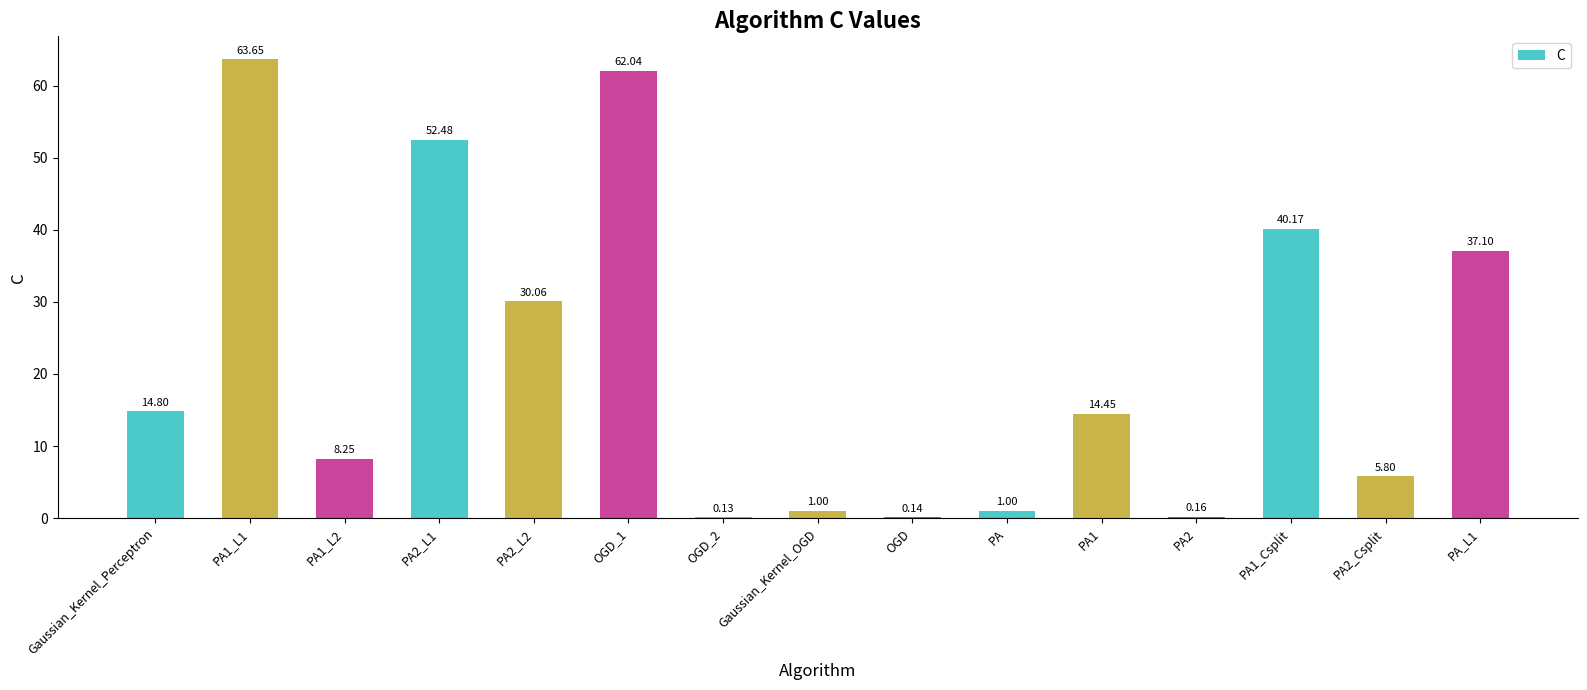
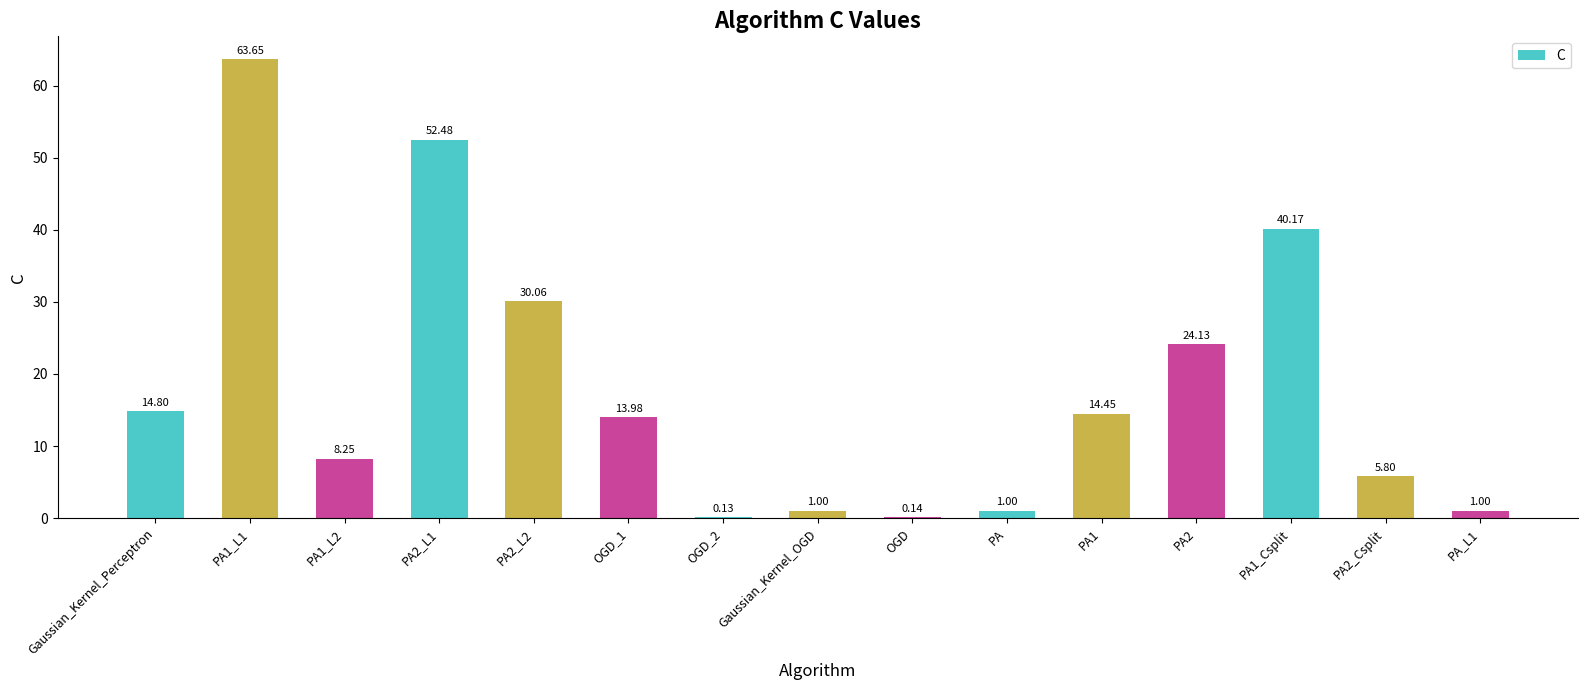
  {
    "Gaussian_Kernel_Perceptron": 14.80,
    "PA1_L1": 63.65,
    "PA1_L2": 8.25,
    "PA2_L1": 52.48,
    "PA2_L2": 30.06,
-   "OGD_1": 62.04,
+   "OGD_1": 13.98,
    "OGD_2": 0.13,
    "Gaussian_Kernel_OGD": 1.00,
    "OGD": 0.14,
    "PA": 1.00,
    "PA1": 14.45,
-   "PA2": 0.16,
+   "PA2": 24.13,
    "PA1_Csplit": 40.17,
    "PA2_Csplit": 5.80,
-   "PA_L1": 37.10
+   "PA_L1": 1.00
  }
